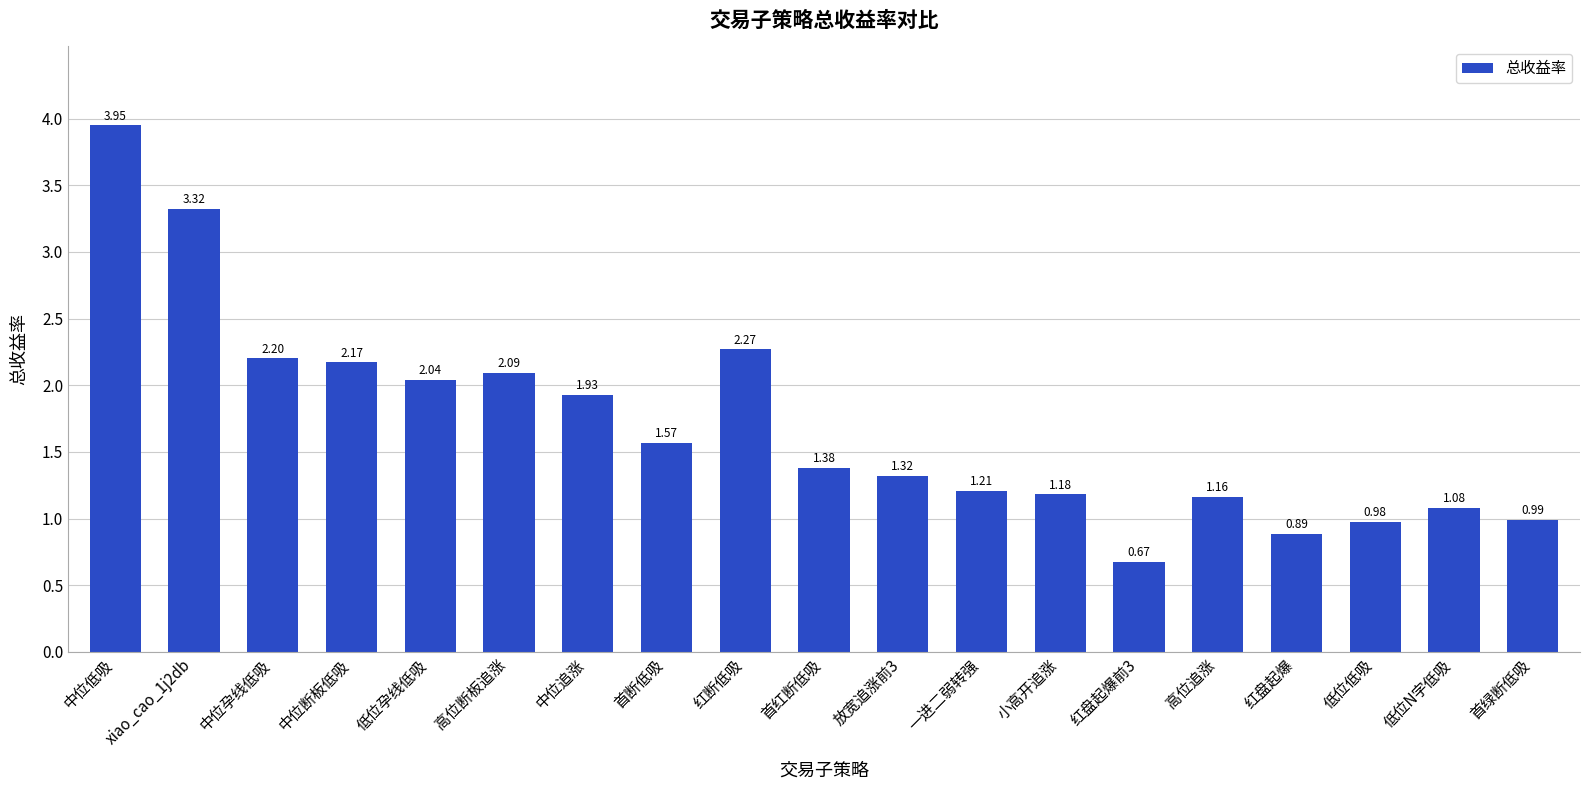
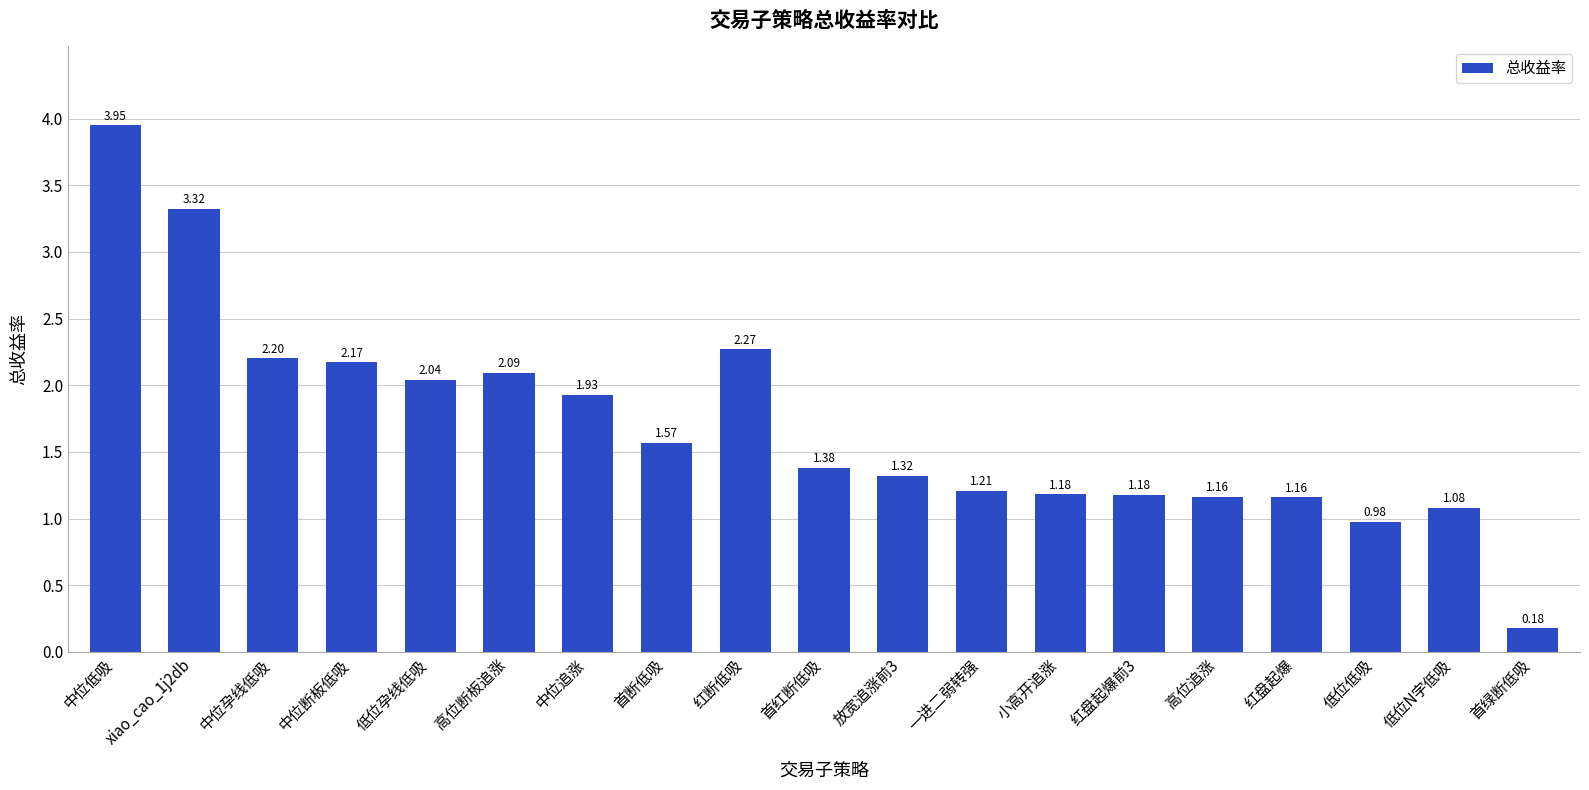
  {
    "中位低吸": 3.95,
    "xiao_cao_1j2db": 3.32,
    "中位孕线低吸": 2.20,
    "中位断板低吸": 2.17,
    "低位孕线低吸": 2.04,
    "高位断板追涨": 2.09,
    "中位追涨": 1.93,
    "首断低吸": 1.57,
    "红断低吸": 2.27,
    "首红断低吸": 1.38,
    "放宽追涨前3": 1.32,
    "一进二弱转强": 1.21,
    "小高开追涨": 1.18,
-   "红盘起爆前3": 0.67,
+   "红盘起爆前3": 1.18,
    "高位追涨": 1.16,
-   "红盘起爆": 0.89,
+   "红盘起爆": 1.16,
    "低位低吸": 0.98,
    "低位N字低吸": 1.08,
-   "首绿断低吸": 0.99
+   "首绿断低吸": 0.18
  }
